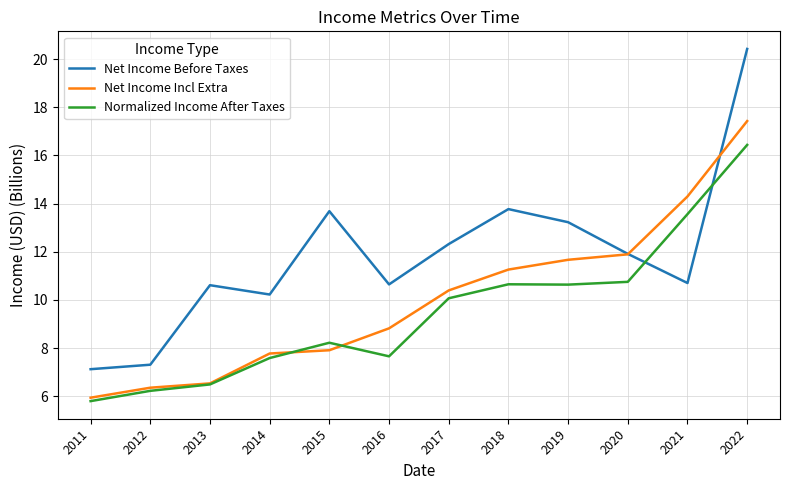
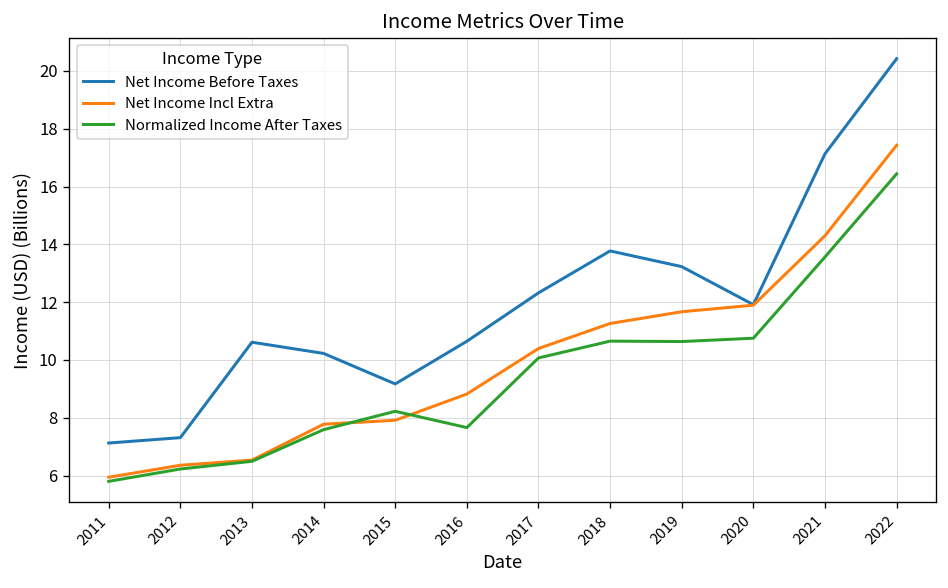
  {
    "Net Income Before Taxes": {
      "2011": 7.1,
      "2012": 7.3,
      "2013": 10.6,
      "2014": 10.2,
-     "2015": 13.7,
+     "2015": 9.2,
      "2016": 10.6,
      "2017": 12.3,
      "2018": 13.8,
      "2019": 13.2,
-     "2021": 10.7,
+     "2021": 17.1,
      "2022": 20.4
    },
    "Net Income Incl Extra": {
      "2011": 5.9,
      "2012": 6.4,
      "2014": 7.8,
      "2015": 7.9,
      "2016": 8.8,
      "2017": 10.4,
      "2018": 11.3,
      "2019": 11.7,
      "2021": 14.3,
      "2022": 17.4
    },
    "Normalized Income After Taxes": {
      "2011": 5.8,
      "2012": 6.2,
      "2014": 7.6,
      "2015": 8.2,
      "2016": 7.7,
      "2017": 10.1,
      "2018": 10.7,
      "2019": 10.6,
      "2020": 10.8,
      "2021": 13.6,
      "2022": 16.4
    }
  }
